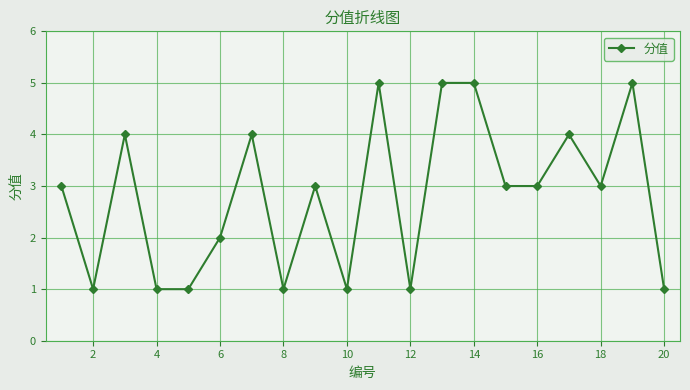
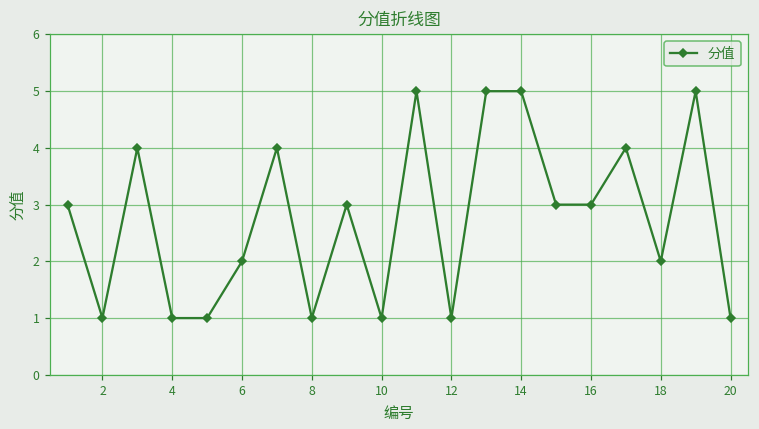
  {
    "2": 1,
    "4": 1,
    "6": 2,
    "8": 1,
    "10": 1,
    "12": 1,
    "14": 5,
    "16": 3,
-   "18": 3,
+   "18": 2,
    "20": 1
  }
